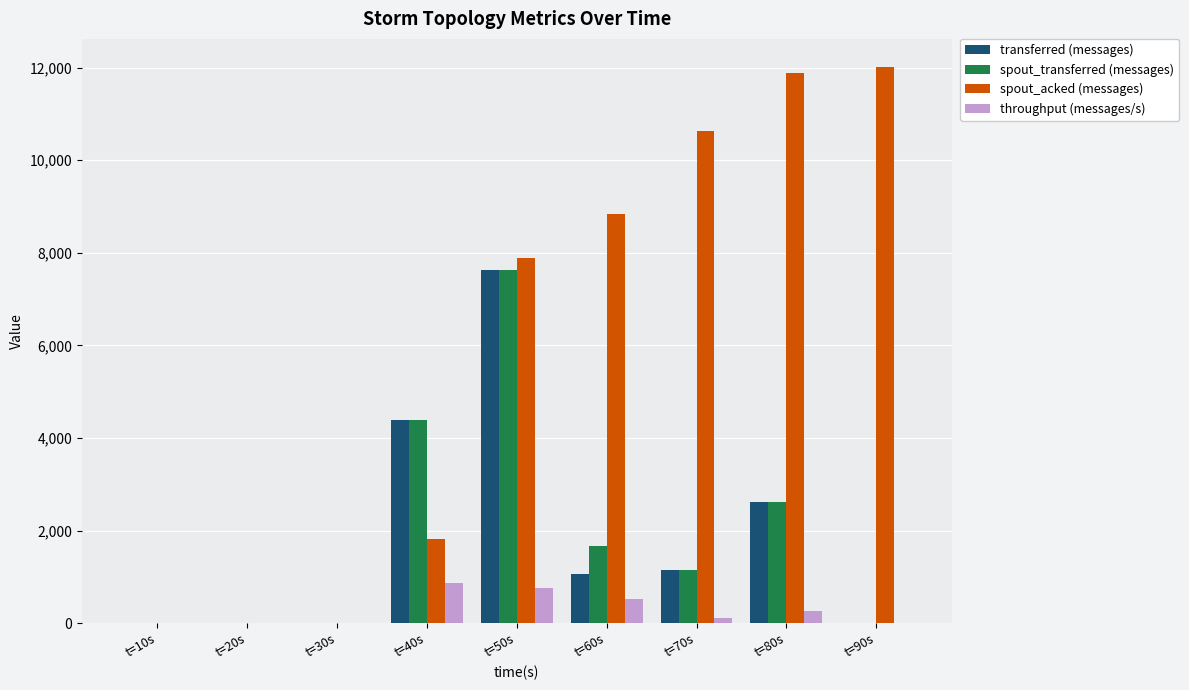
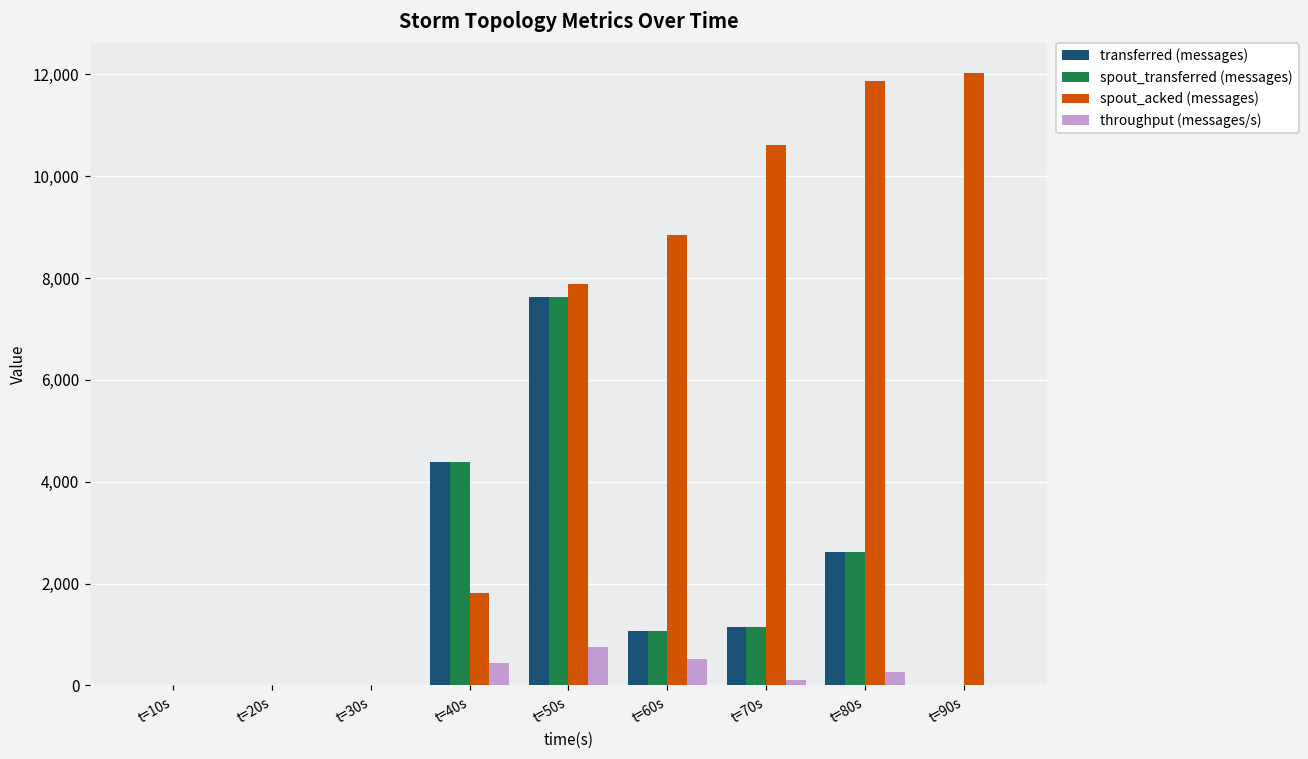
  {
    "transferred (messages)": {
      "t=10s": "0",
      "t=20s": "0",
      "t=30s": "0",
      "t=40s": "4,400",
      "t=50s": "7,600",
      "t=60s": "1,100",
      "t=70s": "1,100",
      "t=80s": "2,600",
      "t=90s": "0"
    },
    "spout_transferred (messages)": {
      "t=10s": "0",
      "t=20s": "0",
      "t=30s": "0",
      "t=40s": "4,400",
      "t=50s": "7,600",
-     "t=60s": "1,700",
+     "t=60s": "1,100",
      "t=70s": "1,100",
      "t=80s": "2,600",
      "t=90s": "0"
    },
    "spout_acked (messages)": {
      "t=10s": "0",
      "t=20s": "0",
      "t=30s": "0",
      "t=40s": "1,800",
      "t=50s": "7,900",
      "t=60s": "8,800",
      "t=70s": "10,600",
      "t=80s": "11,900",
      "t=90s": "12,000"
    },
    "throughput (messages/s)": {
      "t=10s": "0",
      "t=20s": "0",
      "t=30s": "0",
-     "t=40s": "900",
+     "t=40s": "400",
      "t=50s": "800",
      "t=60s": "500",
      "t=70s": "100",
      "t=80s": "300",
      "t=90s": "0"
    }
  }
